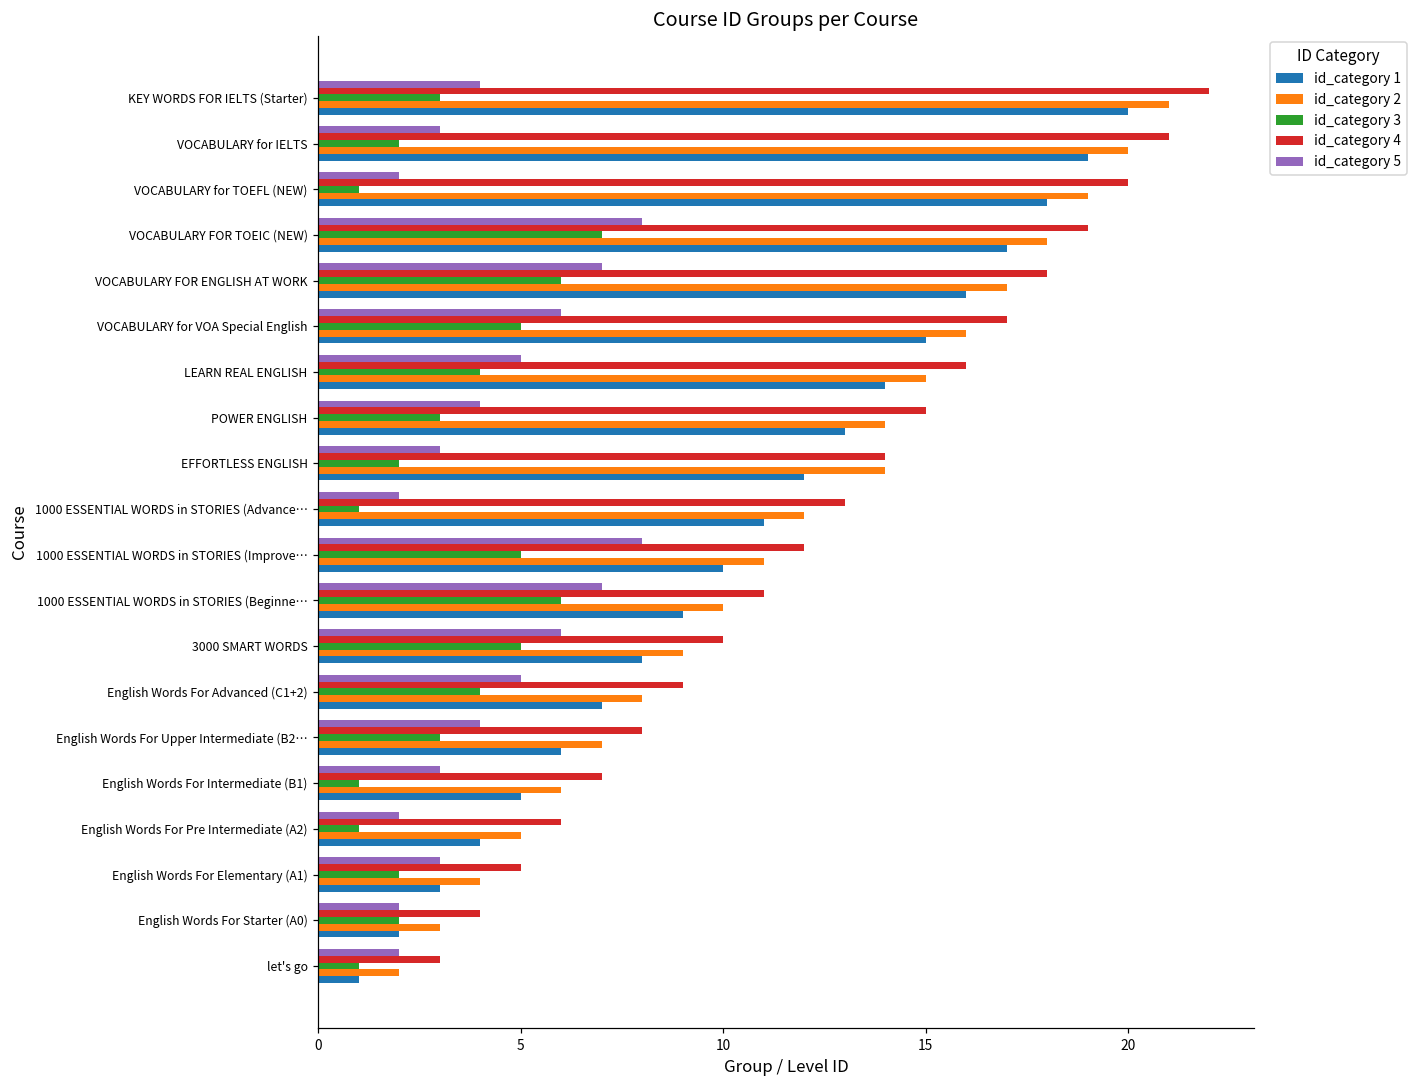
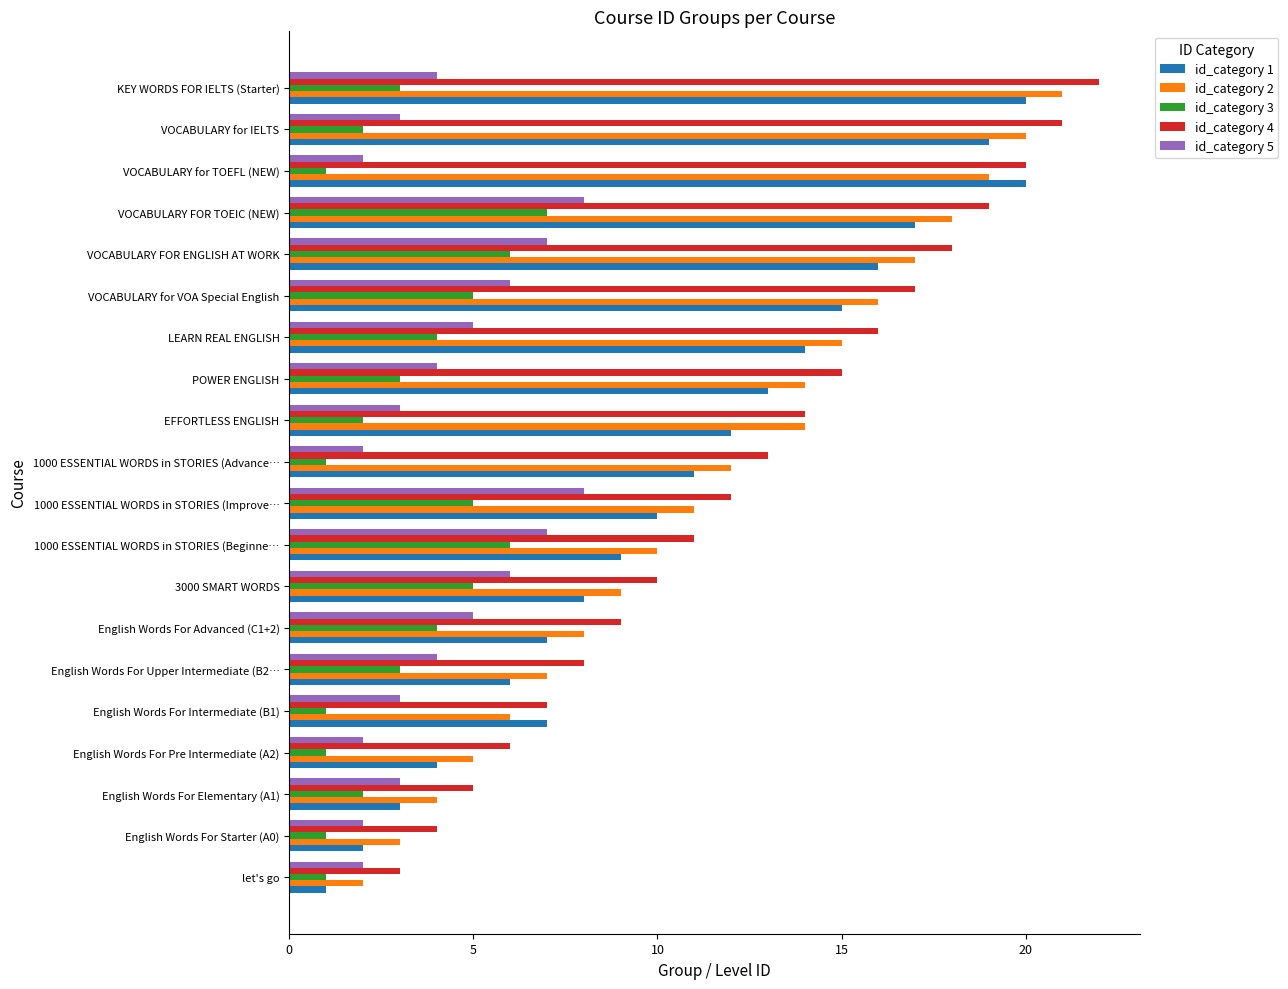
  {
    "id_category 1": {
      "KEY WORDS FOR IELTS (Starter)": 20,
      "VOCABULARY for IELTS": 19,
-     "VOCABULARY for TOEFL (NEW)": 18,
+     "VOCABULARY for TOEFL (NEW)": 20,
      "VOCABULARY FOR TOEIC (NEW)": 17,
      "VOCABULARY FOR ENGLISH AT WORK": 16,
      "VOCABULARY for VOA Special English": 15,
      "LEARN REAL ENGLISH": 14,
      "POWER ENGLISH": 13,
      "EFFORTLESS ENGLISH": 12,
      "1000 ESSENTIAL WORDS in STORIES (Advance…": 11,
      "1000 ESSENTIAL WORDS in STORIES (Improve…": 10,
      "1000 ESSENTIAL WORDS in STORIES (Beginne…": 9,
      "3000 SMART WORDS": 8,
      "English Words For Advanced (C1+2)": 7,
      "English Words For Upper Intermediate (B2…": 6,
-     "English Words For Intermediate (B1)": 5,
+     "English Words For Intermediate (B1)": 7,
      "English Words For Pre Intermediate (A2)": 4,
      "English Words For Elementary (A1)": 3,
      "English Words For Starter (A0)": 2,
      "let's go": 1
    },
    "id_category 2": {
      "KEY WORDS FOR IELTS (Starter)": 21,
      "VOCABULARY for IELTS": 20,
      "VOCABULARY for TOEFL (NEW)": 19,
      "VOCABULARY FOR TOEIC (NEW)": 18,
      "VOCABULARY FOR ENGLISH AT WORK": 17,
      "VOCABULARY for VOA Special English": 16,
      "LEARN REAL ENGLISH": 15,
      "POWER ENGLISH": 14,
      "EFFORTLESS ENGLISH": 14,
      "1000 ESSENTIAL WORDS in STORIES (Advance…": 12,
      "1000 ESSENTIAL WORDS in STORIES (Improve…": 11,
      "1000 ESSENTIAL WORDS in STORIES (Beginne…": 10,
      "3000 SMART WORDS": 9,
      "English Words For Advanced (C1+2)": 8,
      "English Words For Upper Intermediate (B2…": 7,
      "English Words For Intermediate (B1)": 6,
      "English Words For Pre Intermediate (A2)": 5,
      "English Words For Elementary (A1)": 4,
      "English Words For Starter (A0)": 3,
      "let's go": 2
    },
    "id_category 3": {
      "KEY WORDS FOR IELTS (Starter)": 3,
      "VOCABULARY for IELTS": 2,
      "VOCABULARY for TOEFL (NEW)": 1,
      "VOCABULARY FOR TOEIC (NEW)": 7,
      "VOCABULARY FOR ENGLISH AT WORK": 6,
      "VOCABULARY for VOA Special English": 5,
      "LEARN REAL ENGLISH": 4,
      "POWER ENGLISH": 3,
      "EFFORTLESS ENGLISH": 2,
      "1000 ESSENTIAL WORDS in STORIES (Advance…": 1,
      "1000 ESSENTIAL WORDS in STORIES (Improve…": 5,
      "1000 ESSENTIAL WORDS in STORIES (Beginne…": 6,
      "3000 SMART WORDS": 5,
      "English Words For Advanced (C1+2)": 4,
      "English Words For Upper Intermediate (B2…": 3,
      "English Words For Intermediate (B1)": 1,
      "English Words For Pre Intermediate (A2)": 1,
      "English Words For Elementary (A1)": 2,
-     "English Words For Starter (A0)": 2,
+     "English Words For Starter (A0)": 1,
      "let's go": 1
    },
    "id_category 4": {
      "KEY WORDS FOR IELTS (Starter)": 22,
      "VOCABULARY for IELTS": 21,
      "VOCABULARY for TOEFL (NEW)": 20,
      "VOCABULARY FOR TOEIC (NEW)": 19,
      "VOCABULARY FOR ENGLISH AT WORK": 18,
      "VOCABULARY for VOA Special English": 17,
      "LEARN REAL ENGLISH": 16,
      "POWER ENGLISH": 15,
      "EFFORTLESS ENGLISH": 14,
      "1000 ESSENTIAL WORDS in STORIES (Advance…": 13,
      "1000 ESSENTIAL WORDS in STORIES (Improve…": 12,
      "1000 ESSENTIAL WORDS in STORIES (Beginne…": 11,
      "3000 SMART WORDS": 10,
      "English Words For Advanced (C1+2)": 9,
      "English Words For Upper Intermediate (B2…": 8,
      "English Words For Intermediate (B1)": 7,
      "English Words For Pre Intermediate (A2)": 6,
      "English Words For Elementary (A1)": 5,
      "English Words For Starter (A0)": 4,
      "let's go": 3
    },
    "id_category 5": {
      "KEY WORDS FOR IELTS (Starter)": 4,
      "VOCABULARY for IELTS": 3,
      "VOCABULARY for TOEFL (NEW)": 2,
      "VOCABULARY FOR TOEIC (NEW)": 8,
      "VOCABULARY FOR ENGLISH AT WORK": 7,
      "VOCABULARY for VOA Special English": 6,
      "LEARN REAL ENGLISH": 5,
      "POWER ENGLISH": 4,
      "EFFORTLESS ENGLISH": 3,
      "1000 ESSENTIAL WORDS in STORIES (Advance…": 2,
      "1000 ESSENTIAL WORDS in STORIES (Improve…": 8,
      "1000 ESSENTIAL WORDS in STORIES (Beginne…": 7,
      "3000 SMART WORDS": 6,
      "English Words For Advanced (C1+2)": 5,
      "English Words For Upper Intermediate (B2…": 4,
      "English Words For Intermediate (B1)": 3,
      "English Words For Pre Intermediate (A2)": 2,
      "English Words For Elementary (A1)": 3,
      "English Words For Starter (A0)": 2,
      "let's go": 2
    }
  }
